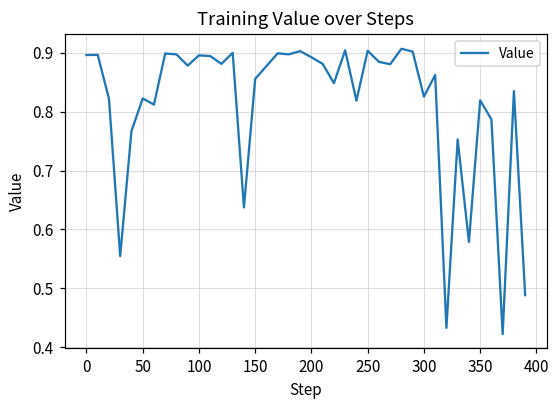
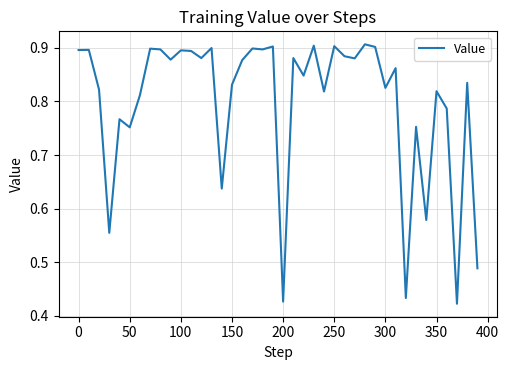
  {
    "0": 0.90,
-   "50": 0.82,
+   "50": 0.75,
    "100": 0.90,
-   "150": 0.86,
-   "200": 0.89,
+   "150": 0.83,
+   "200": 0.43,
    "250": 0.90,
    "300": 0.83,
    "350": 0.82
  }
